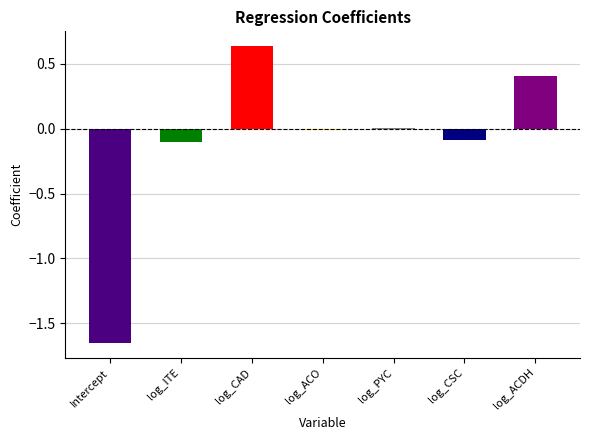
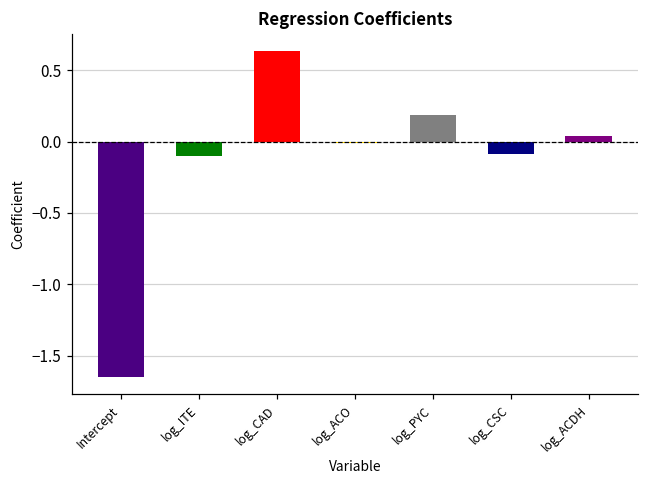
  {
    "Intercept": -1.65,
    "log_ITE": -0.10,
    "log_CAD": 0.64,
-   "log_PYC": 0.01,
+   "log_PYC": 0.19,
    "log_CSC": -0.09,
-   "log_ACDH": 0.41
+   "log_ACDH": 0.04
  }
